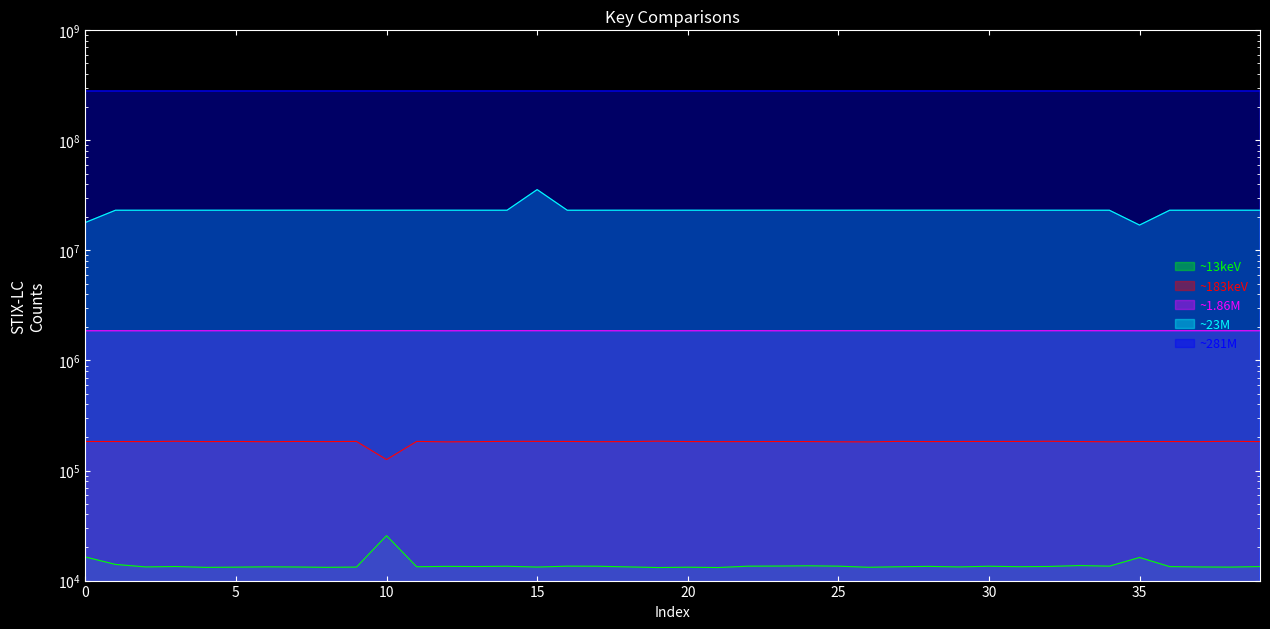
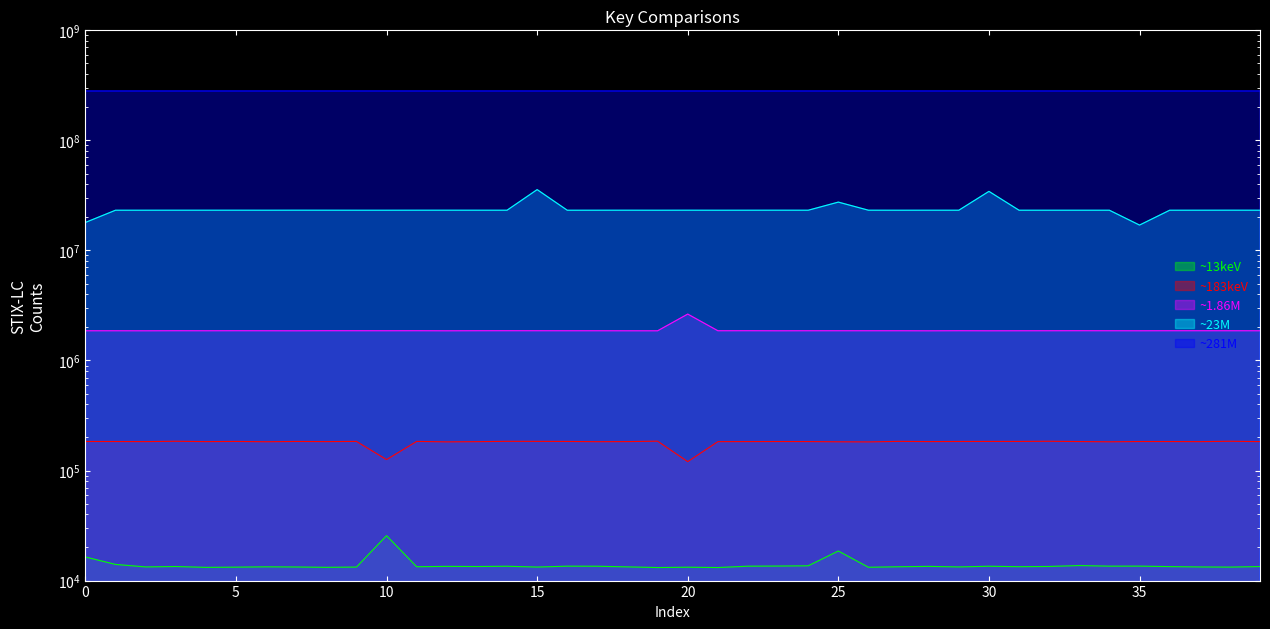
  {
    "~13keV": {
      "0": 16000,
      "5": 13000,
      "10": 26000,
      "15": 13000,
      "20": 13000,
-     "25": 14000,
+     "25": 19000,
      "30": 13000,
-     "35": 16000
+     "35": 14000
    },
    "~183keV": {
      "0": 180000,
      "5": 180000,
      "10": 130000,
      "15": 180000,
-     "20": 180000,
+     "20": 120000,
      "25": 180000,
      "30": 180000,
      "35": 180000
    },
    "~1.86M": {
      "0": 1900000,
      "5": 1900000,
      "10": 1900000,
      "15": 1900000,
-     "20": 1900000,
+     "20": 2600000,
      "25": 1900000,
      "30": 1900000,
      "35": 1900000
    },
    "~23M": {
      "0": 18000000,
      "5": 23000000,
      "10": 23000000,
      "15": 36000000,
      "20": 23000000,
-     "25": 23000000,
-     "30": 23000000,
+     "25": 27000000,
+     "30": 34000000,
      "35": 17000000
    },
    "~281M": {
      "0": 280000000,
      "5": 280000000,
      "10": 280000000,
      "15": 280000000,
      "20": 280000000,
      "25": 280000000,
      "30": 280000000,
      "35": 280000000
    }
  }
